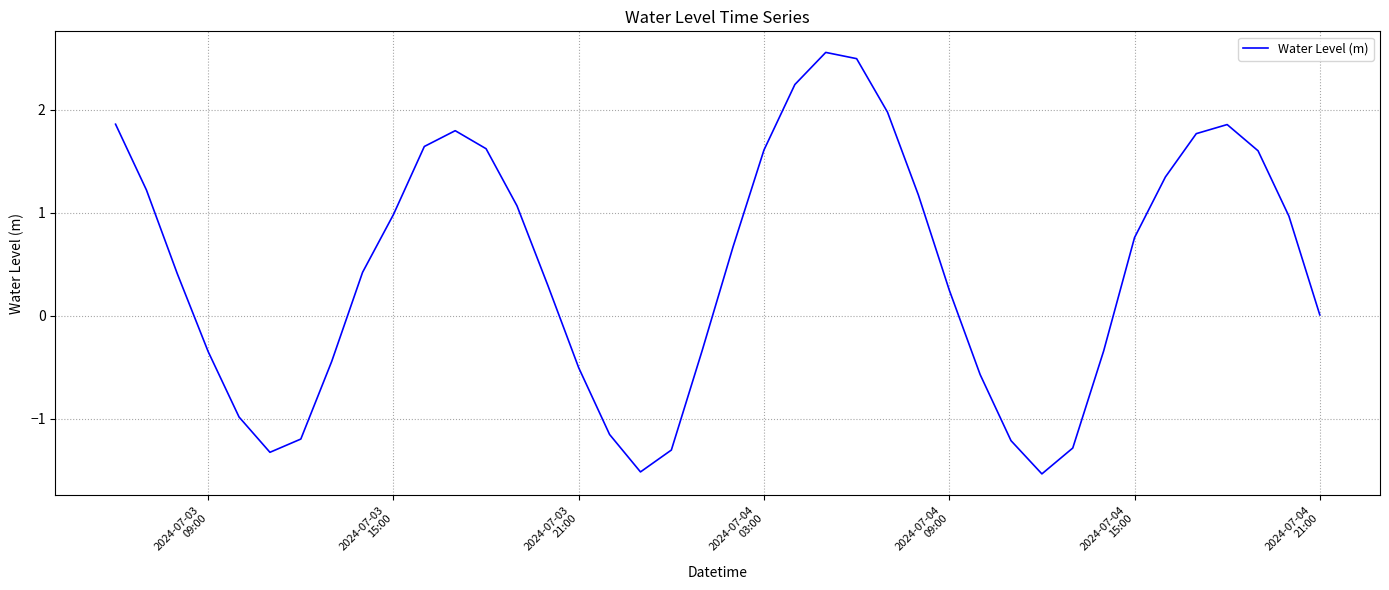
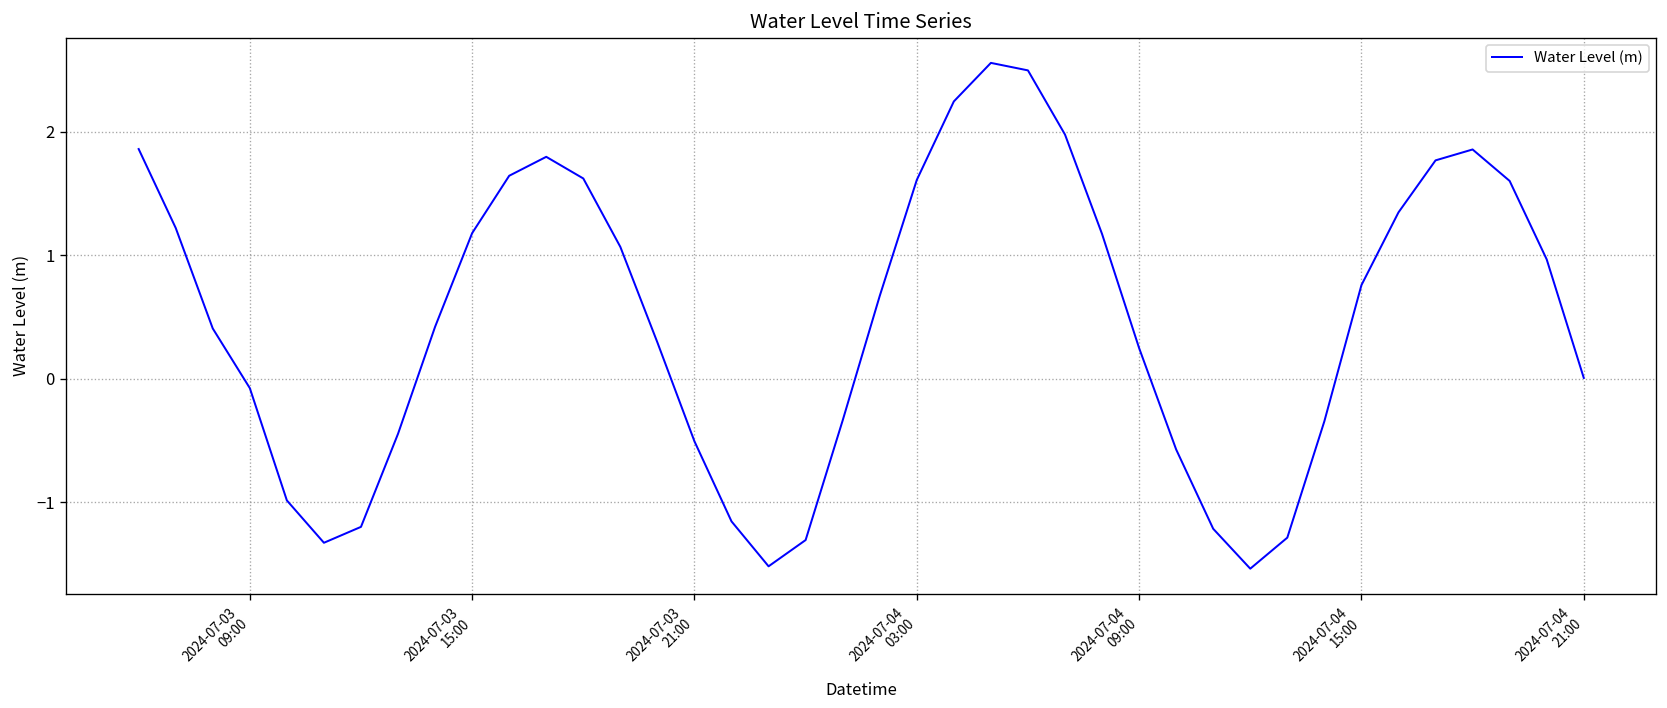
  {
-   "2024-07-03 09:00": -0.35,
-   "2024-07-03 15:00": 0.98,
+   "2024-07-03 09:00": -0.07,
+   "2024-07-03 15:00": 1.18,
    "2024-07-03 21:00": -0.51,
    "2024-07-04 03:00": 1.61,
    "2024-07-04 09:00": 0.25,
    "2024-07-04 15:00": 0.76,
    "2024-07-04 21:00": 0.01
  }
